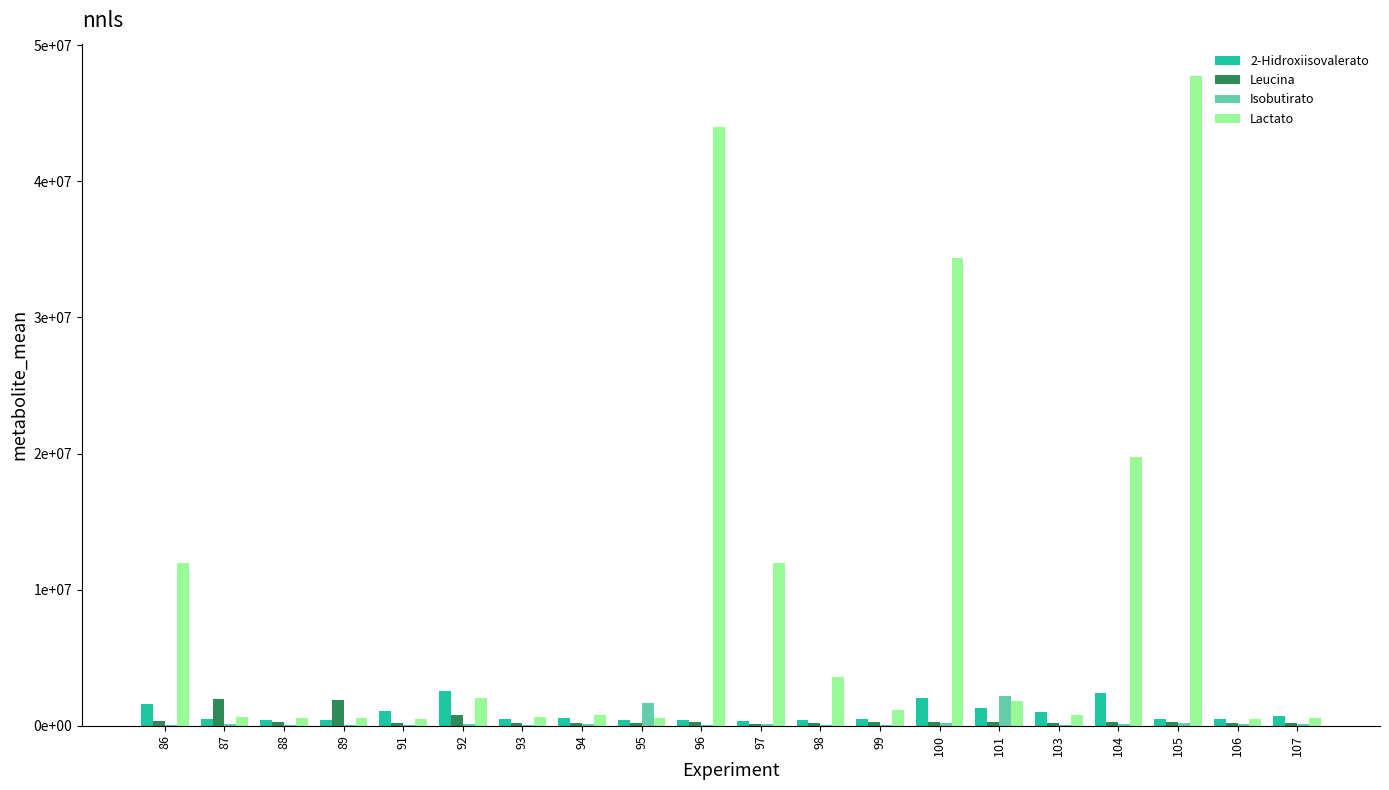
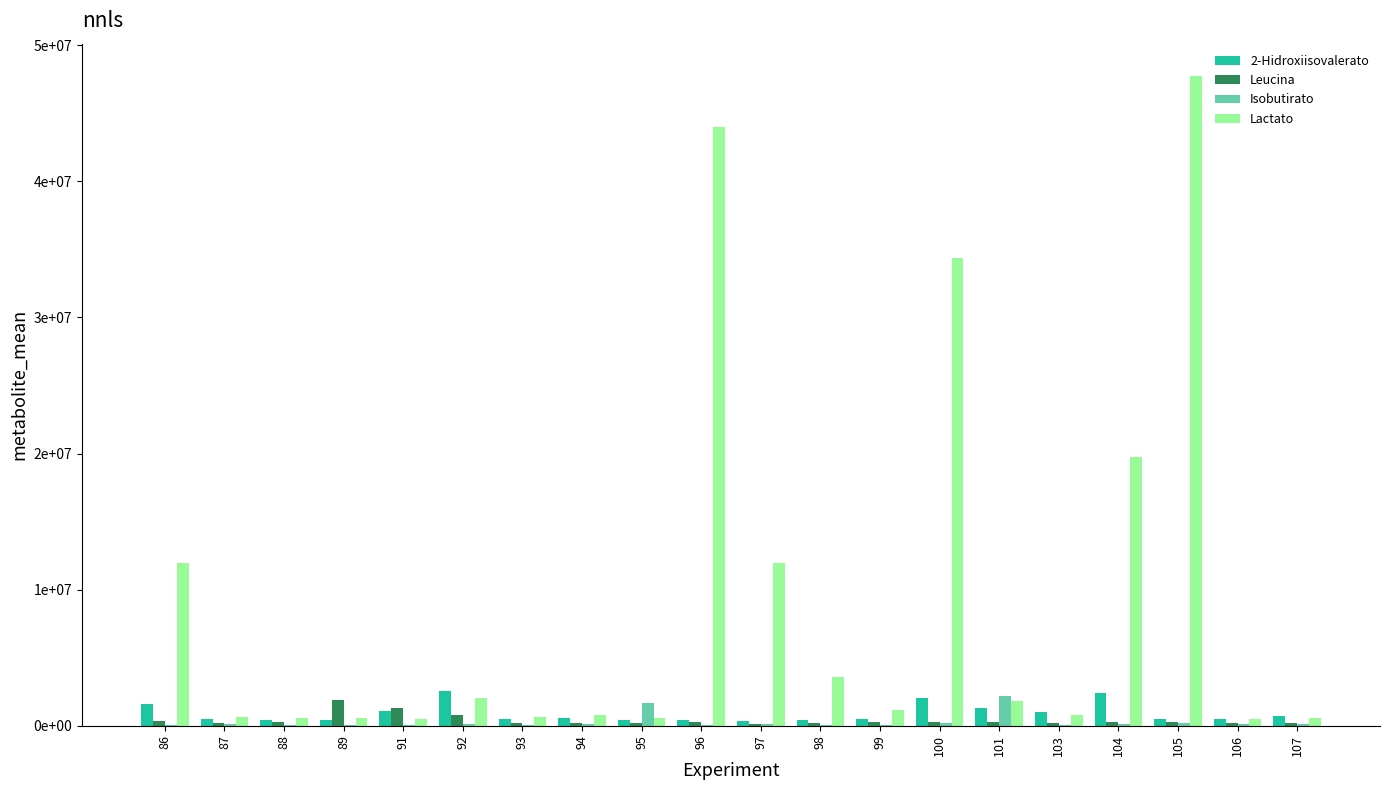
  {
    "2-Hidroxiisovalerato": {
      "86": 1600000,
      "87": 500000,
      "88": 400000,
      "89": 400000,
      "91": 1100000,
      "92": 2500000,
      "93": 500000,
      "94": 600000,
      "95": 400000,
      "96": 400000,
      "97": 300000,
      "98": 400000,
      "99": 500000,
      "100": 2000000,
      "101": 1300000,
      "103": 1000000,
      "104": 2400000,
      "105": 500000,
      "106": 500000,
      "107": 700000
    },
    "Leucina": {
      "86": 300000,
-     "87": 2000000,
+     "87": 200000,
      "88": 200000,
      "89": 1900000,
-     "91": 200000,
+     "91": 1300000,
      "92": 800000,
      "93": 200000,
      "94": 200000,
      "95": 200000,
      "96": 300000,
      "98": 200000,
      "99": 200000,
      "100": 300000,
      "101": 300000,
      "103": 200000,
      "104": 300000,
      "105": 300000,
      "106": 200000,
      "107": 200000
    },
    "Isobutirato": {
      "95": 1700000,
      "100": 200000,
      "101": 2200000,
      "105": 200000
    },
    "Lactato": {
      "86": 11900000,
      "87": 700000,
      "88": 500000,
      "89": 500000,
      "91": 500000,
      "92": 2000000,
      "93": 600000,
      "94": 800000,
      "95": 600000,
      "96": 44000000,
      "97": 11900000,
      "98": 3600000,
      "99": 1100000,
      "100": 34300000,
      "101": 1800000,
      "103": 800000,
      "104": 19700000,
      "105": 47700000,
      "106": 500000,
      "107": 600000
    }
  }
